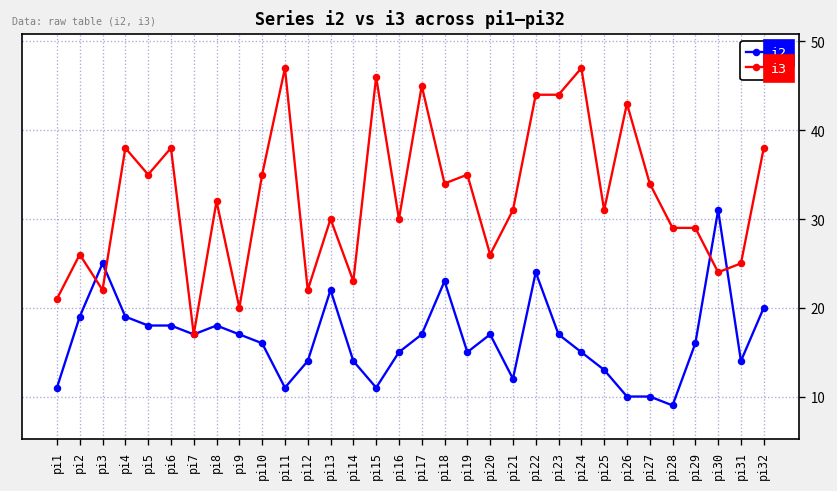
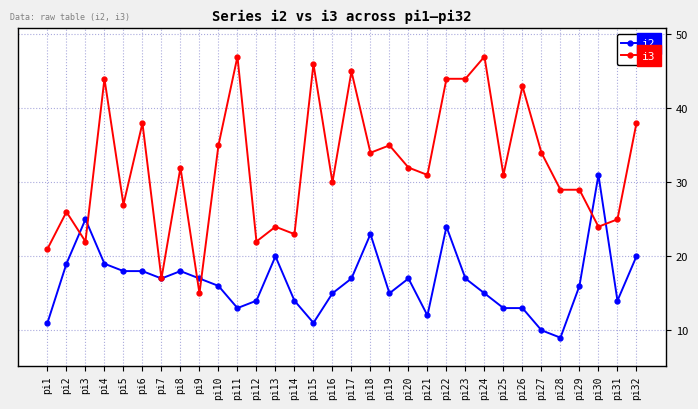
  {
    "i2": {
      "pi1": 11,
      "pi2": 19,
      "pi3": 25,
      "pi4": 19,
      "pi5": 18,
      "pi6": 18,
      "pi8": 18,
      "pi9": 17,
      "pi10": 16,
-     "pi11": 11,
+     "pi11": 13,
      "pi12": 14,
-     "pi13": 22,
+     "pi13": 20,
      "pi14": 14,
      "pi15": 11,
      "pi16": 15,
      "pi17": 17,
      "pi18": 23,
      "pi19": 15,
      "pi20": 17,
      "pi21": 12,
      "pi22": 24,
      "pi23": 17,
      "pi24": 15,
      "pi25": 13,
-     "pi26": 10,
+     "pi26": 13,
      "pi27": 10,
      "pi28": 9,
      "pi29": 16,
      "pi30": 31,
      "pi31": 14,
      "pi32": 20
    },
    "i3": {
      "pi1": 21,
      "pi2": 26,
      "pi3": 22,
-     "pi4": 38,
-     "pi5": 35,
+     "pi4": 44,
+     "pi5": 27,
      "pi6": 38,
      "pi8": 32,
-     "pi9": 20,
+     "pi9": 15,
      "pi10": 35,
      "pi11": 47,
      "pi12": 22,
-     "pi13": 30,
+     "pi13": 24,
      "pi14": 23,
      "pi15": 46,
      "pi16": 30,
      "pi17": 45,
      "pi18": 34,
      "pi19": 35,
-     "pi20": 26,
+     "pi20": 32,
      "pi21": 31,
      "pi22": 44,
      "pi23": 44,
      "pi24": 47,
      "pi25": 31,
      "pi26": 43,
      "pi27": 34,
      "pi28": 29,
      "pi29": 29,
      "pi30": 24,
      "pi31": 25,
      "pi32": 38
    }
  }
